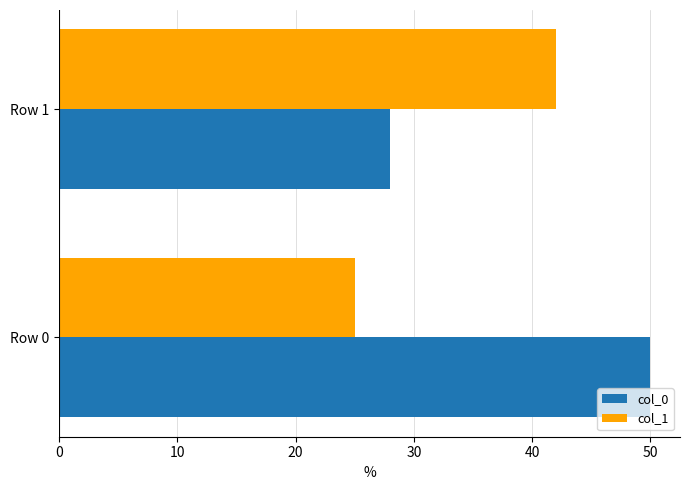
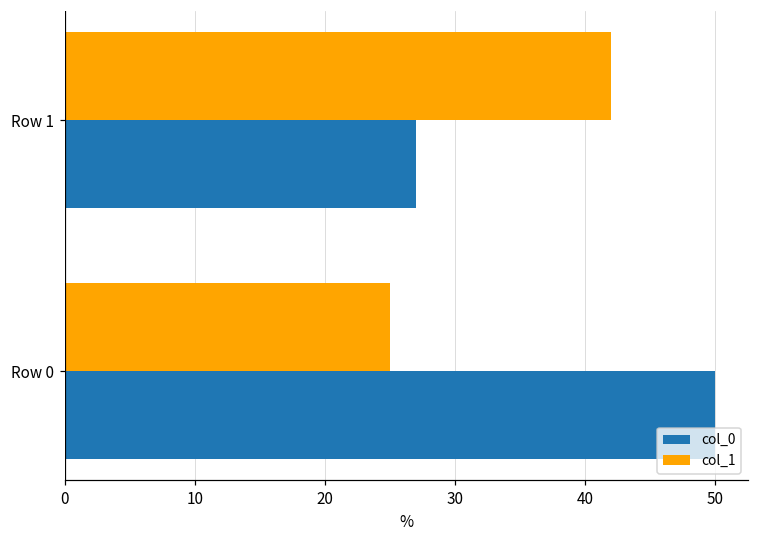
  {
    "col_0": {
-     "Row 1": 28,
+     "Row 1": 27,
      "Row 0": 50
    },
    "col_1": {
      "Row 1": 42,
      "Row 0": 25
    }
  }
